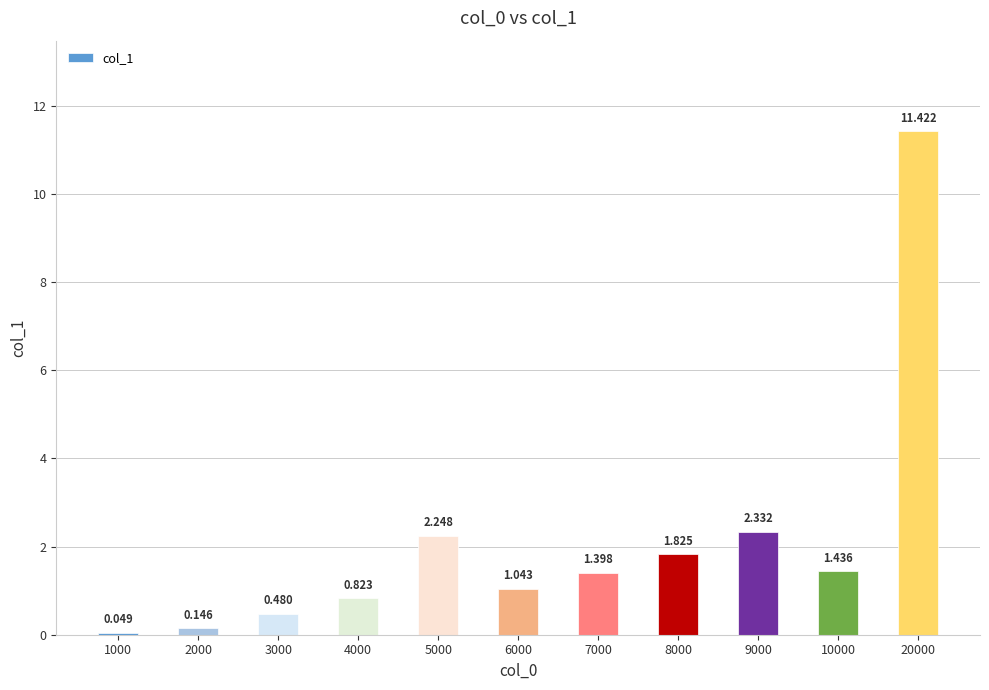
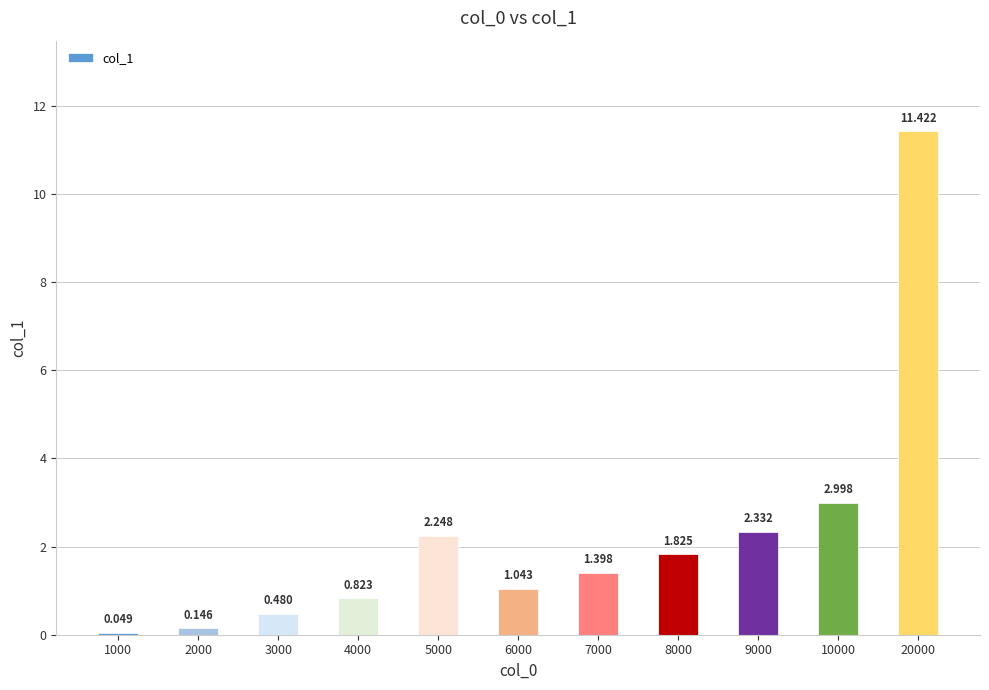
  {
    "1000": 0.049,
    "2000": 0.146,
    "3000": 0.480,
    "4000": 0.823,
    "5000": 2.248,
    "6000": 1.043,
    "7000": 1.398,
    "8000": 1.825,
    "9000": 2.332,
-   "10000": 1.436,
+   "10000": 2.998,
    "20000": 11.422
  }
